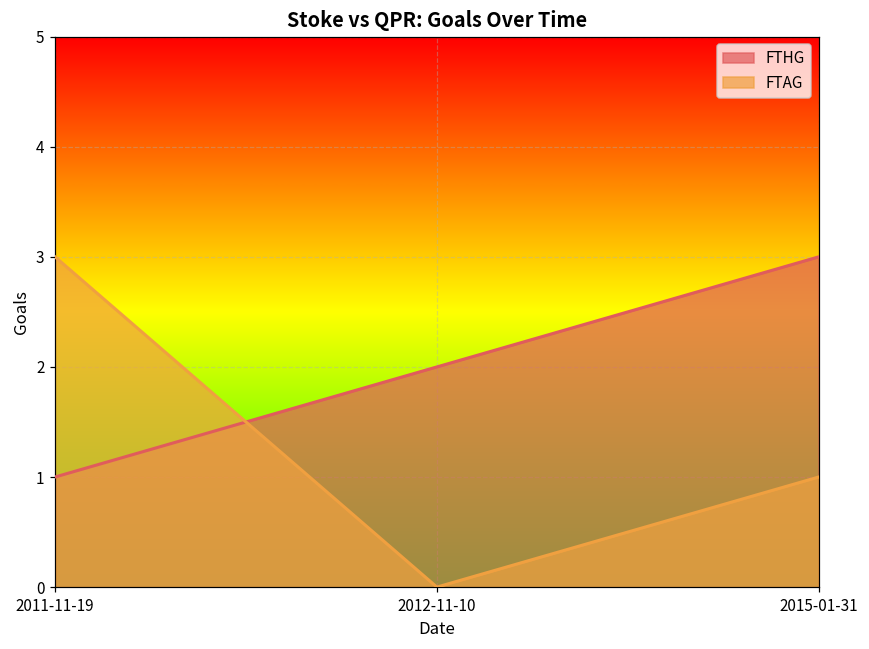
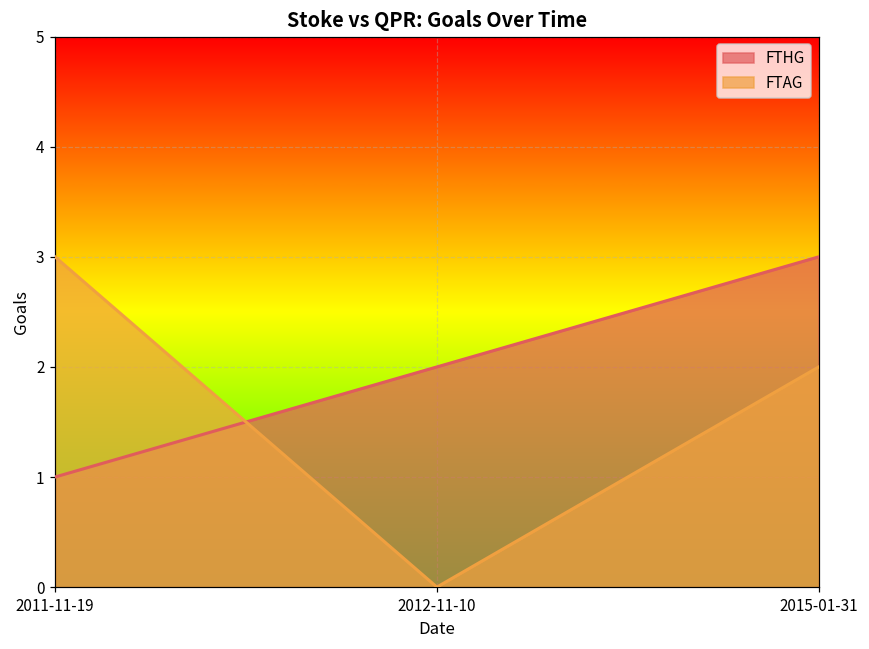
  {
    "FTHG": {
      "2011-11-19": 1,
      "2012-11-10": 2,
      "2015-01-31": 3
    },
    "FTAG": {
      "2011-11-19": 3,
      "2012-11-10": 0,
-     "2015-01-31": 1
+     "2015-01-31": 2
    }
  }
